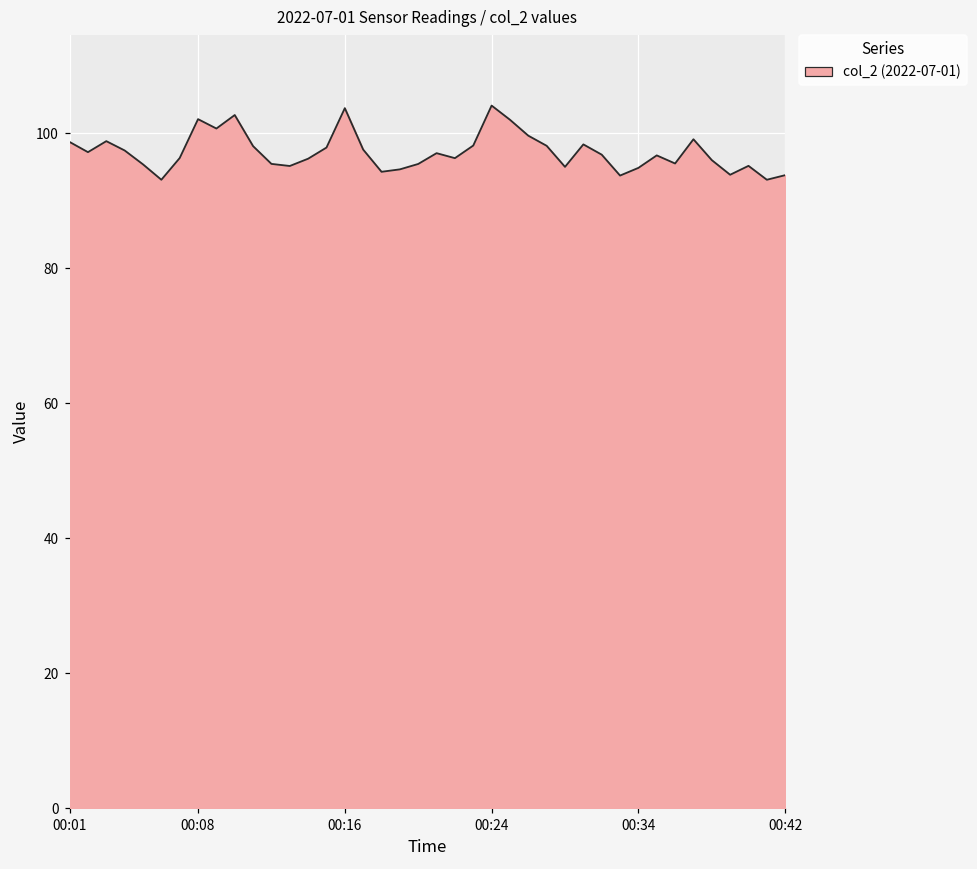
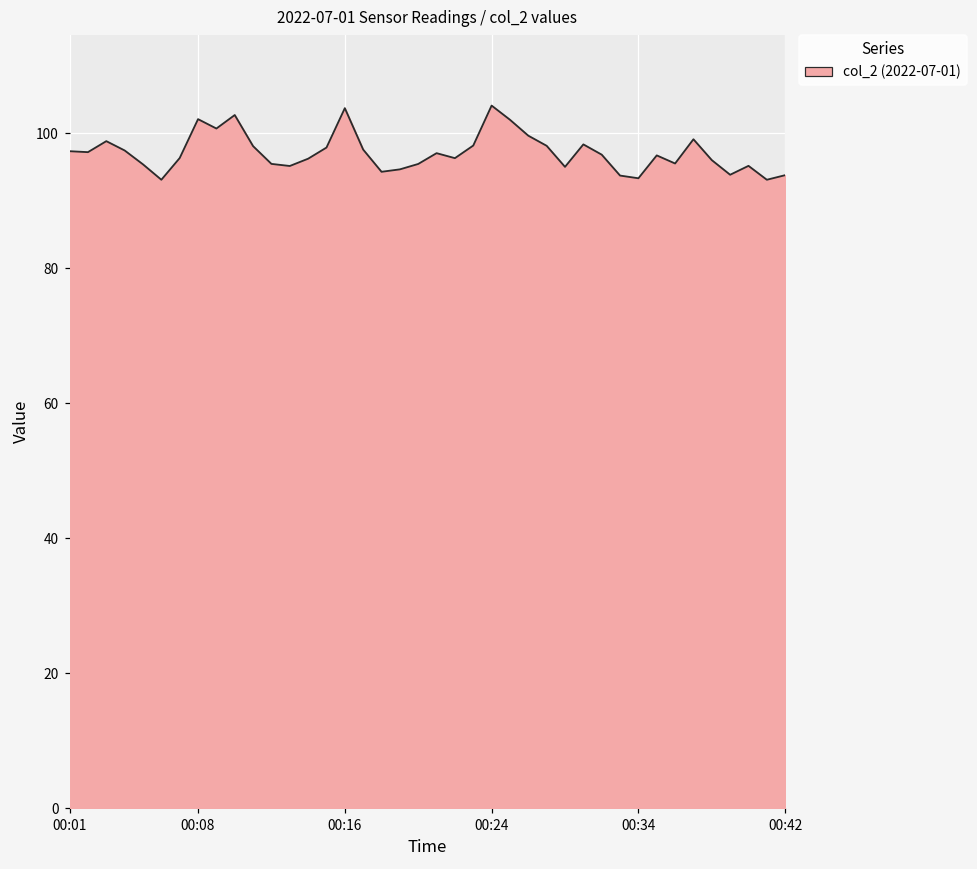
  {
-   "00:01": 99,
+   "00:01": 97,
    "00:08": 102,
    "00:16": 104,
    "00:24": 104,
-   "00:34": 95,
+   "00:34": 93,
    "00:42": 94
  }
